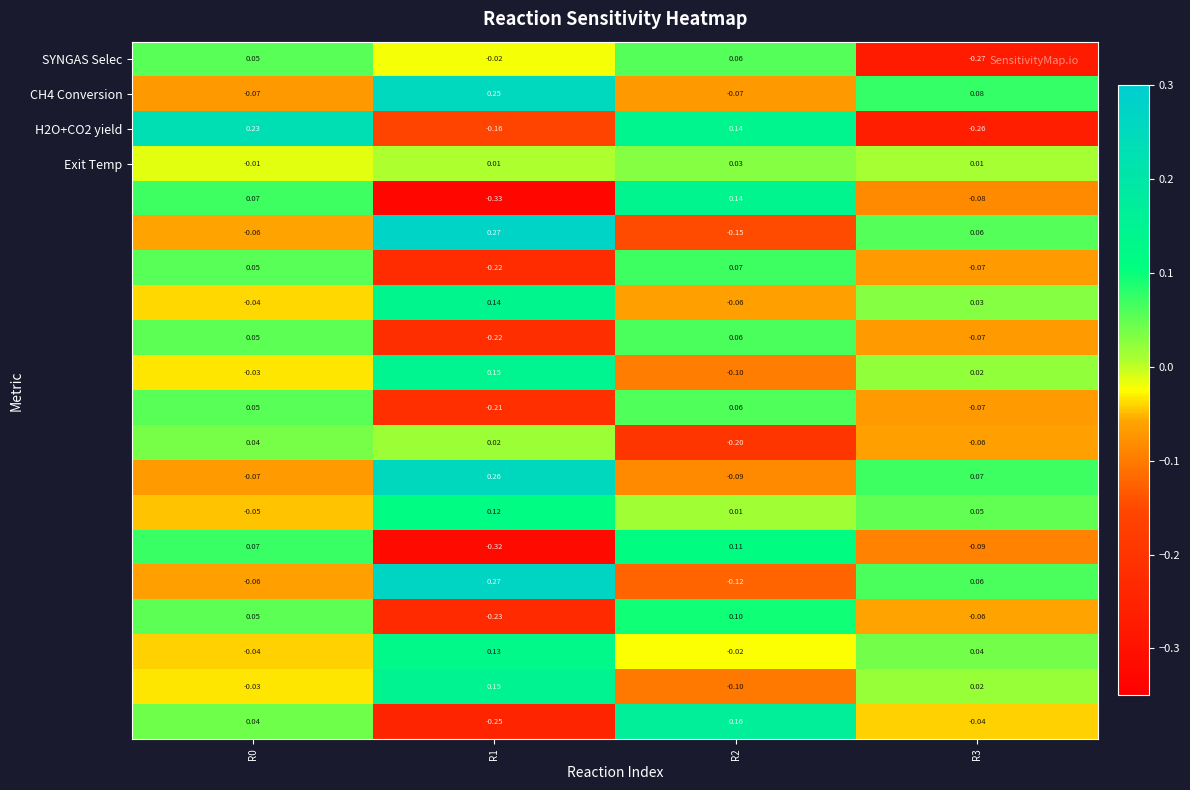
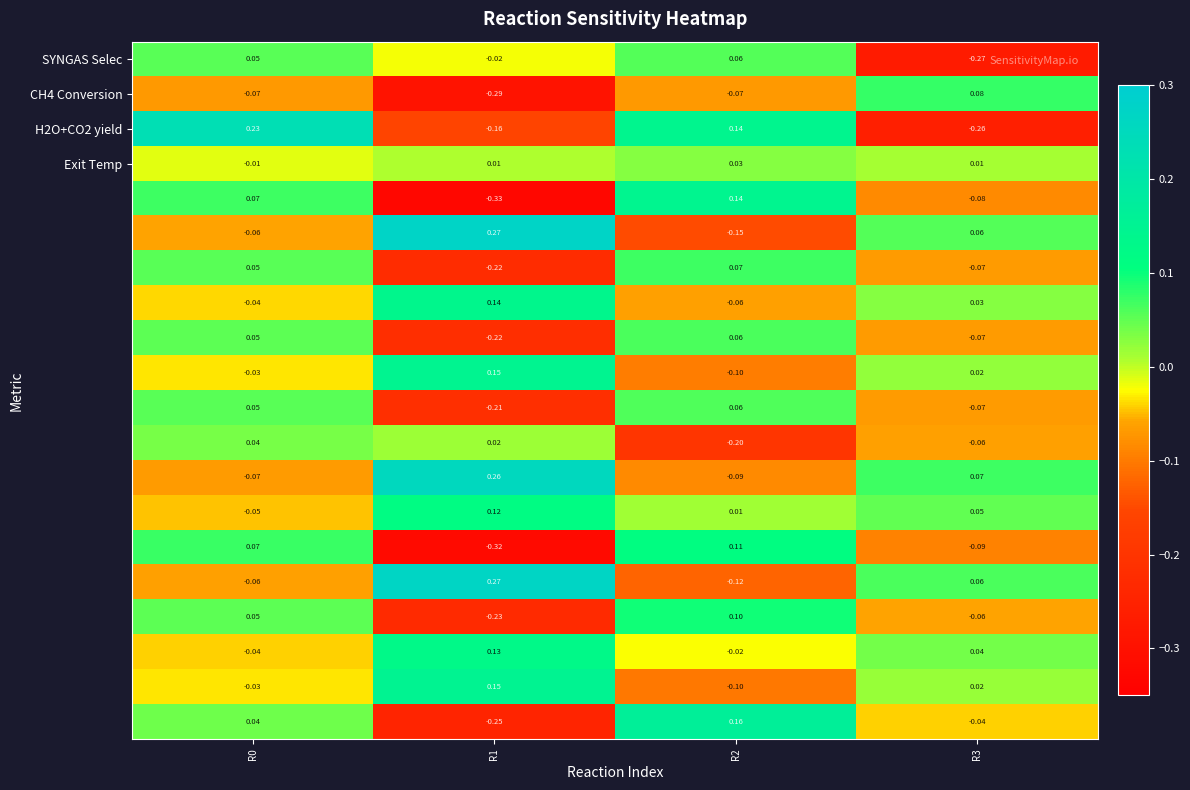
  {
    "SYNGAS Selec": {
      "R0": 0.05,
      "R1": -0.02,
      "R2": 0.06
    },
    "CH4 Conversion": {
      "R0": -0.07,
-     "R1": 0.25,
+     "R1": -0.29,
      "R2": -0.07,
      "R3": 0.08
    },
    "H2O+CO2 yield": {
      "R0": 0.23,
      "R1": -0.16,
      "R2": 0.14,
      "R3": -0.26
    },
    "Exit Temp": {
      "R0": -0.01,
      "R1": 0.01,
      "R2": 0.03,
      "R3": 0.01
    }
  }
